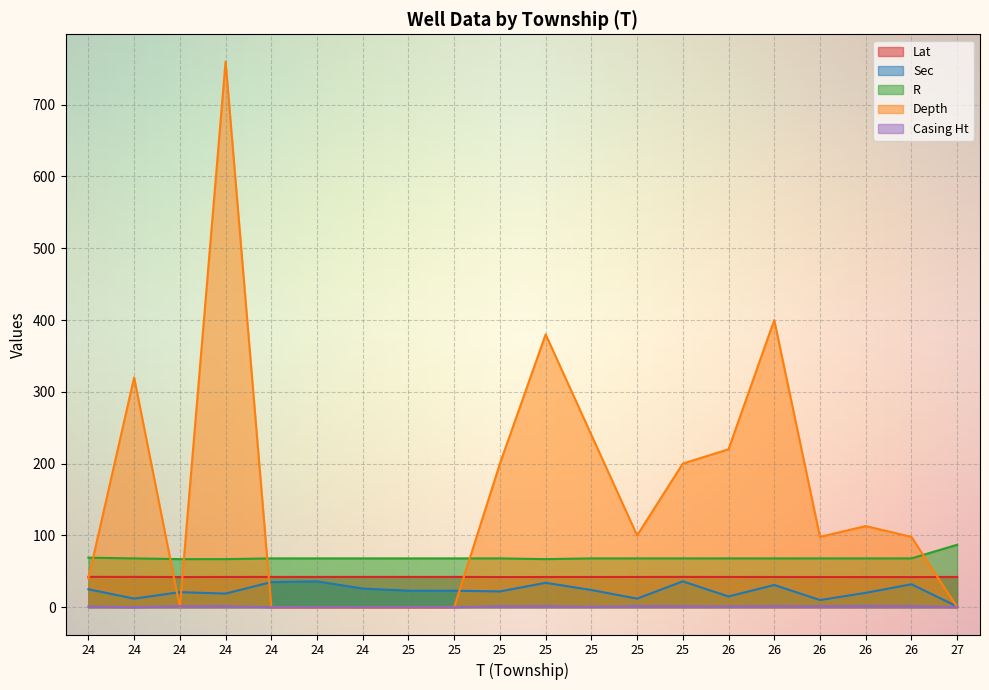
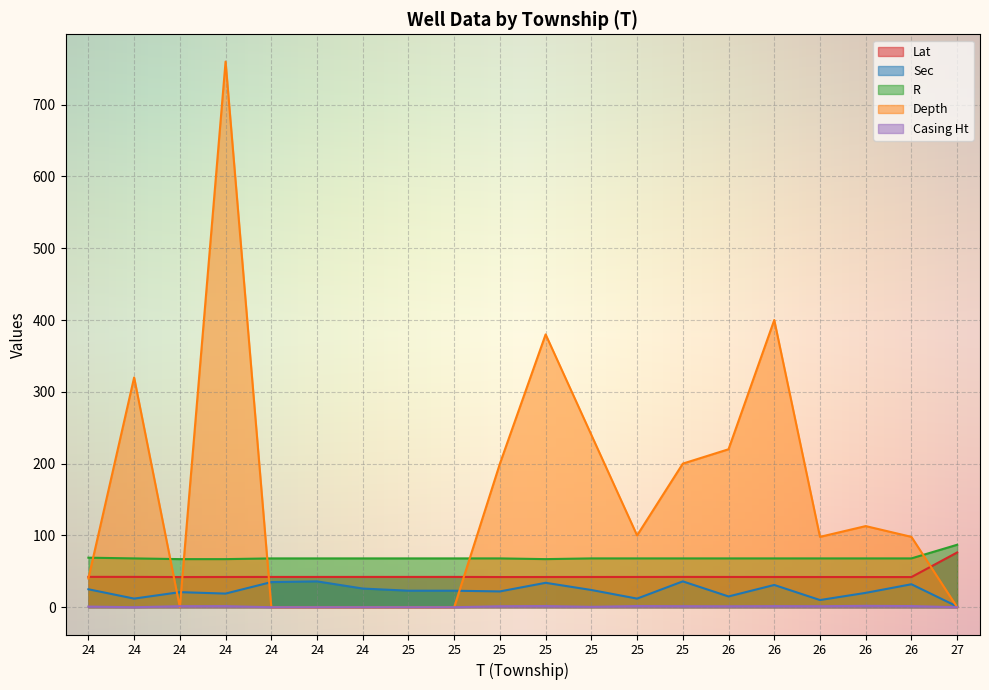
  {
    "Lat": {
-     "27": 40
+     "27": 80
    },
    "R": {
      "27": 90
    }
  }
